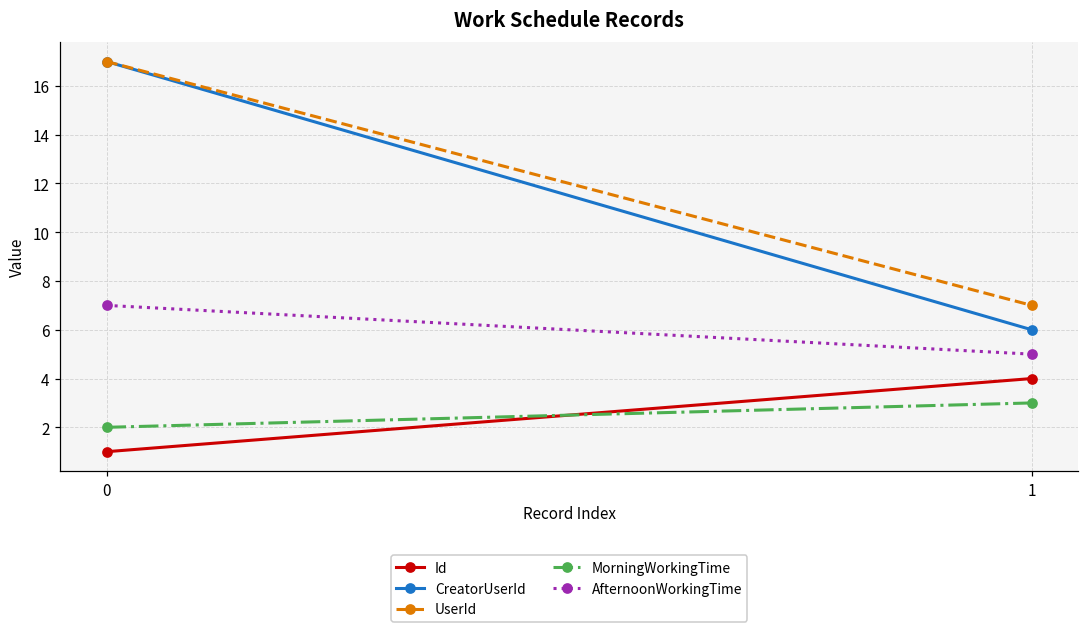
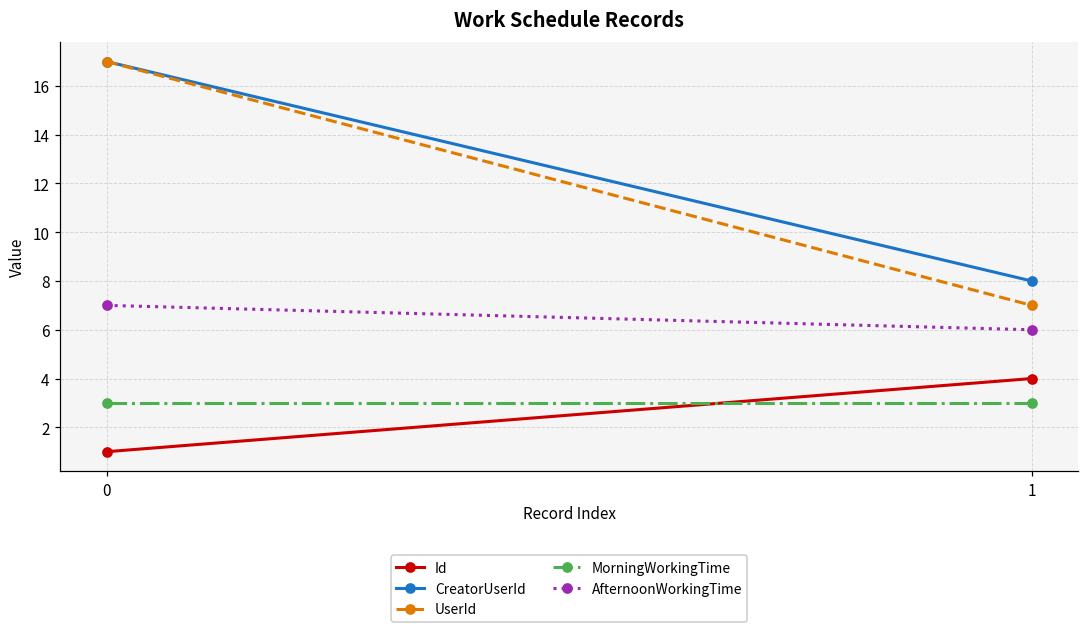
  {
    "Id": {
      "0": 1,
      "1": 4
    },
    "CreatorUserId": {
-     "1": 6
+     "1": 8
    },
    "UserId": {
      "1": 7
    },
    "MorningWorkingTime": {
-     "0": 2,
+     "0": 3,
      "1": 3
    },
    "AfternoonWorkingTime": {
      "0": 7,
-     "1": 5
+     "1": 6
    }
  }
